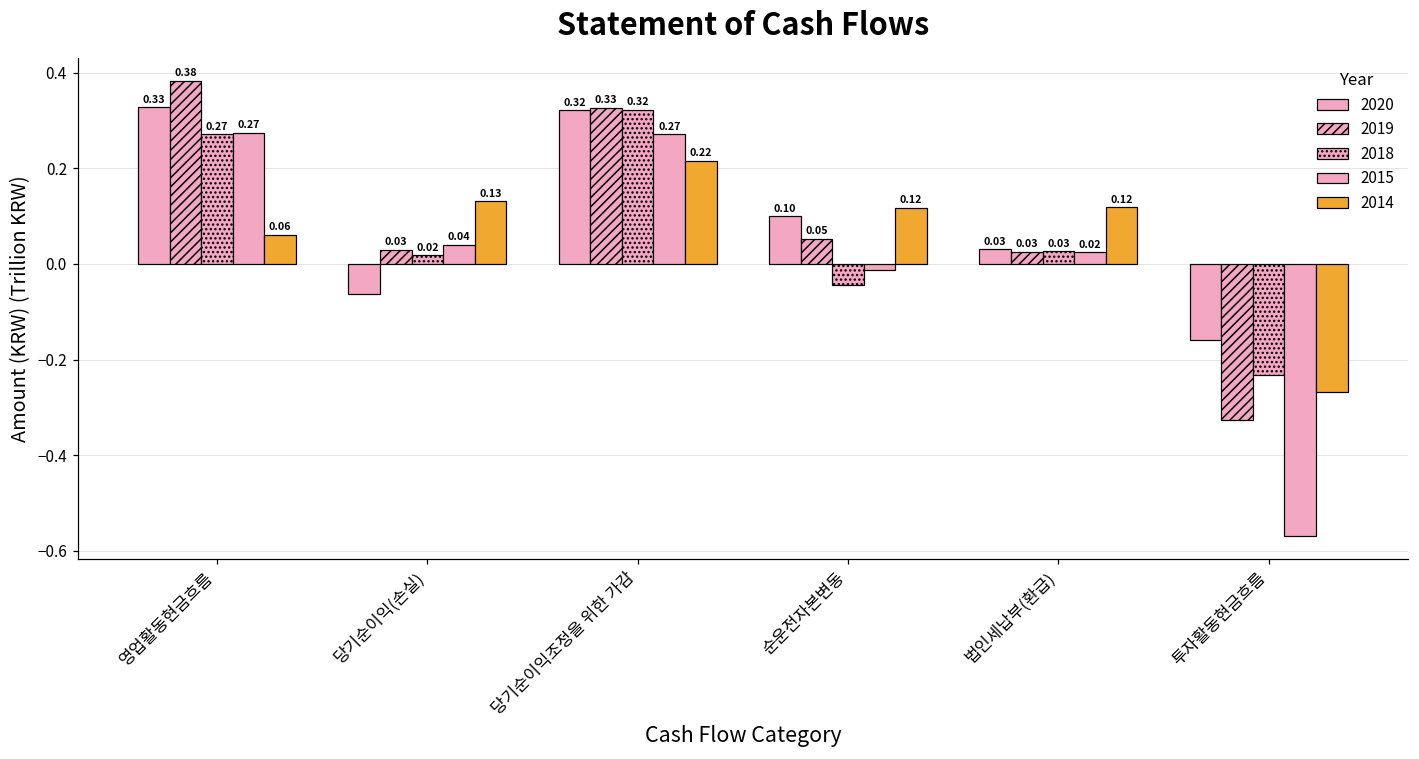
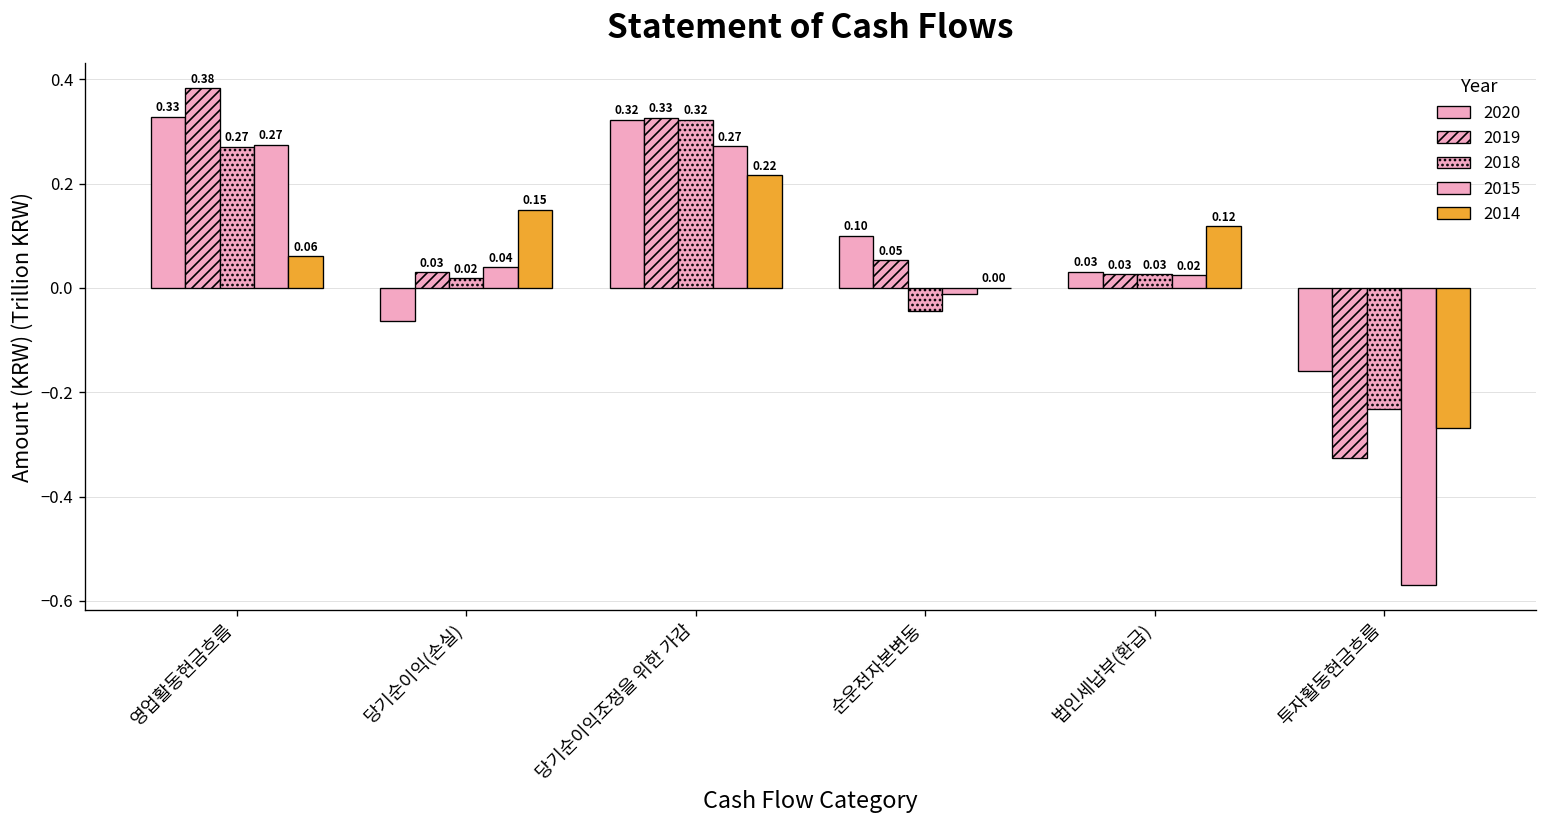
  {
    "2014": {
      "영업활동현금흐름": 0.06,
-     "당기순이익(손실)": 0.13,
+     "당기순이익(손실)": 0.15,
      "당기순이익조정을 위한 가감": 0.22,
-     "순운전자본변동": 0.12,
+     "순운전자본변동": 0.00,
      "법인세납부(환급)": 0.12
    }
  }
